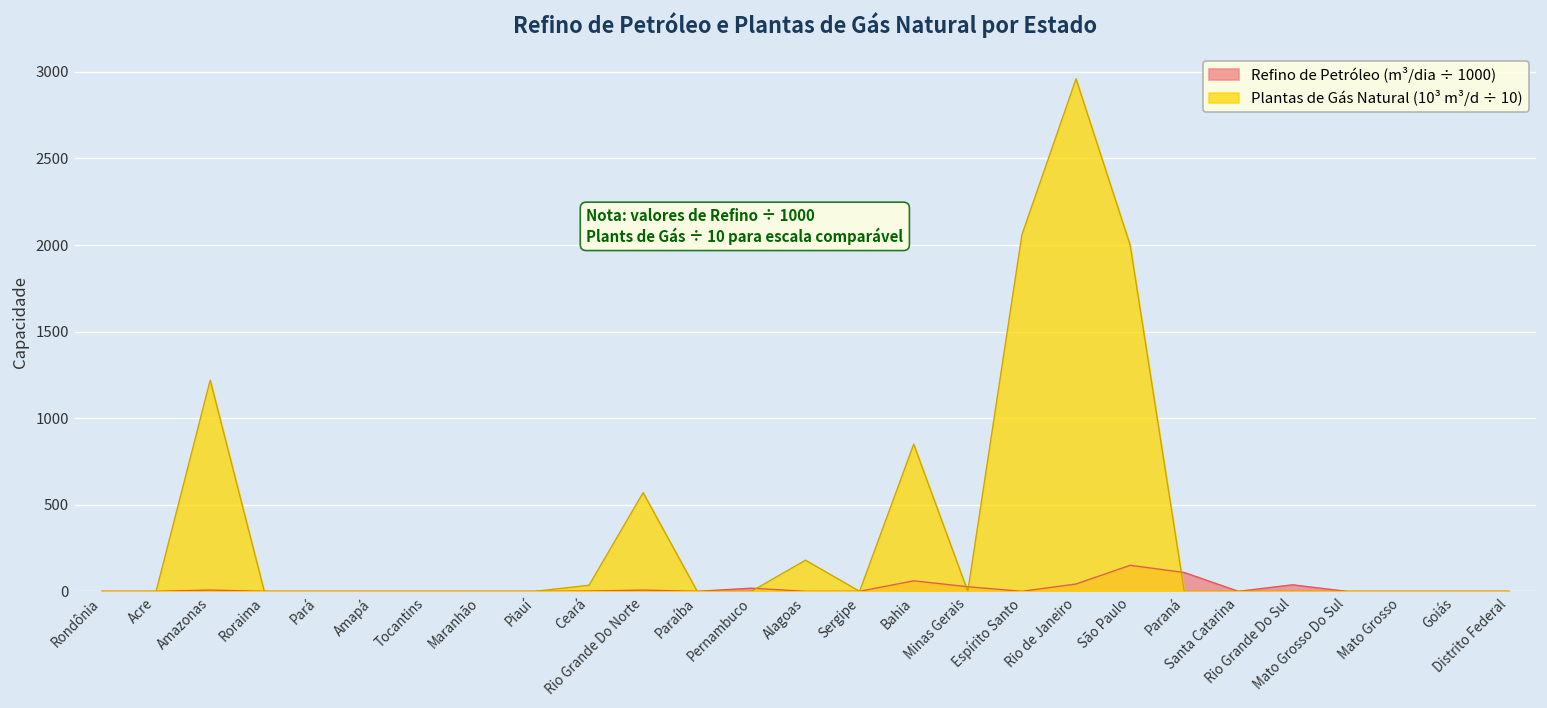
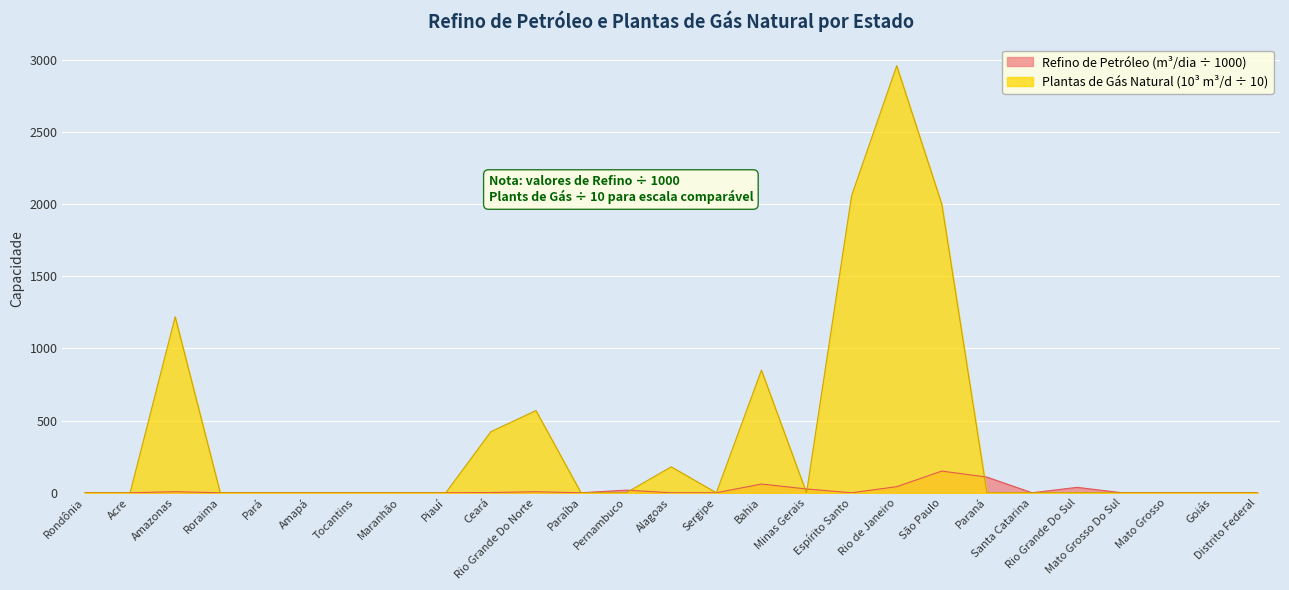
  {
    "Refino de Petróleo (m³/dia ÷ 1000)": {
      "Amazonas": 10,
      "Ceará": 0,
      "Rio Grande Do Norte": 10,
      "Pernambuco": 20,
      "Alagoas": 0,
      "Bahia": 60,
      "Minas Gerais": 30,
      "Espírito Santo": 0,
      "Rio de Janeiro": 40,
      "São Paulo": 150,
      "Paraná": 110,
      "Rio Grande Do Sul": 40
    },
    "Plantas de Gás Natural (10³ m³/d ÷ 10)": {
      "Amazonas": 1220,
-     "Ceará": 40,
+     "Ceará": 420,
      "Rio Grande Do Norte": 570,
      "Pernambuco": 0,
      "Alagoas": 180,
      "Bahia": 850,
      "Minas Gerais": 0,
      "Espírito Santo": 2060,
      "Rio de Janeiro": 2960,
      "São Paulo": 2000,
      "Paraná": 0,
      "Rio Grande Do Sul": 0
    }
  }
